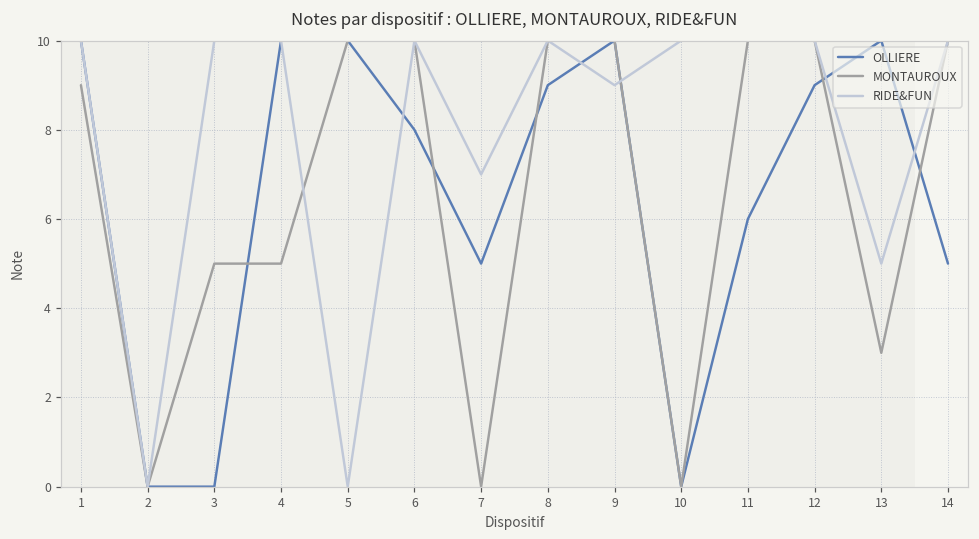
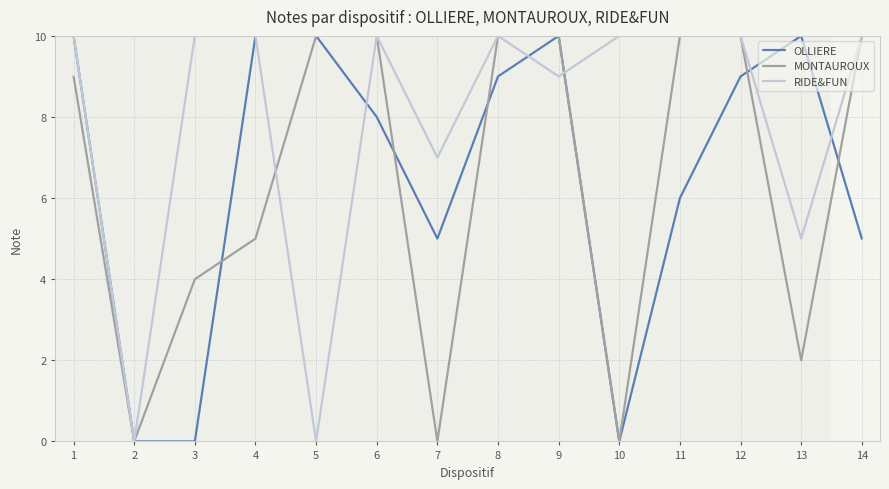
  {
    "OLLIERE": {
      "3": 0,
      "6": 8,
      "7": 5,
      "8": 9,
      "11": 6,
      "12": 9,
      "13": 10,
      "14": 5
    },
    "MONTAUROUX": {
      "1": 9,
-     "3": 5,
+     "3": 4,
      "4": 5,
      "7": 0,
-     "13": 3
+     "13": 2
    },
    "RIDE&FUN": {
      "3": 10,
      "5": 0,
      "7": 7,
      "9": 9,
      "10": 10,
      "13": 5
    }
  }
